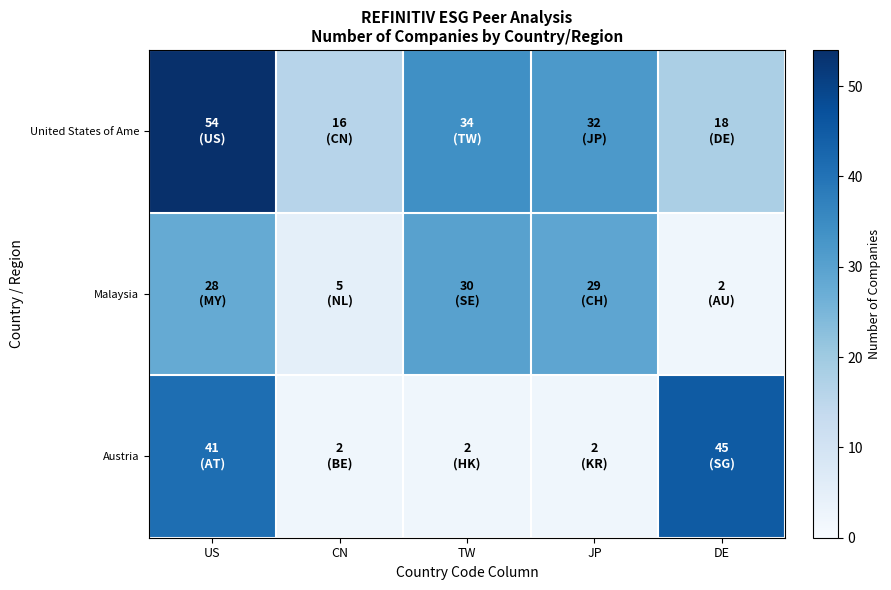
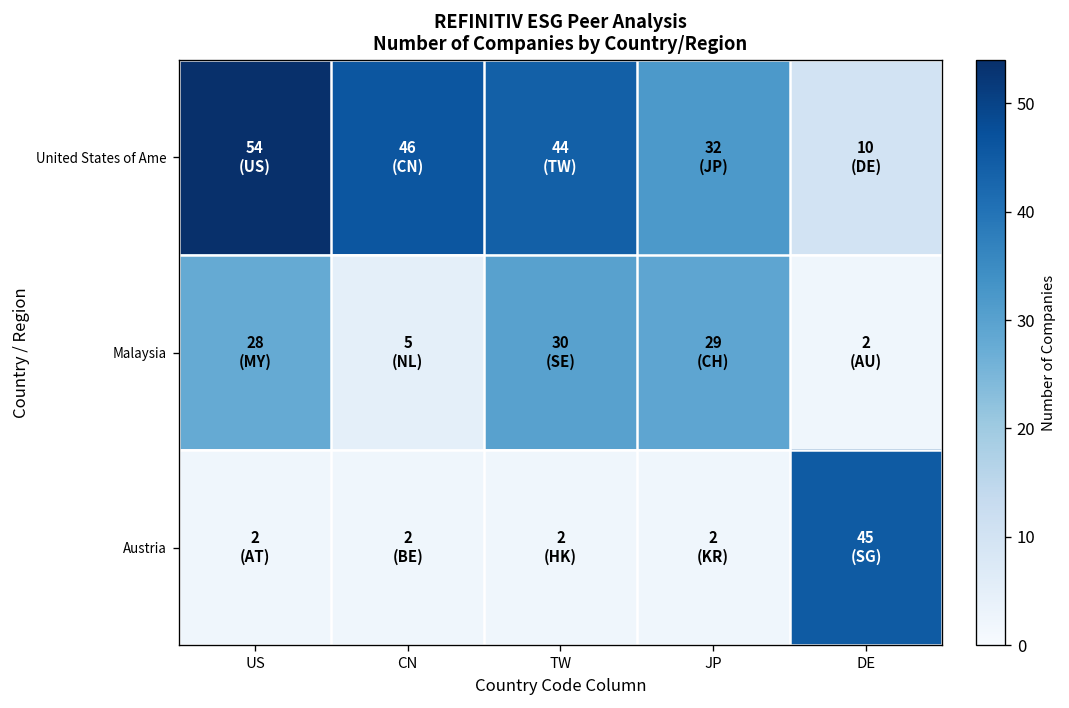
  {
    "United States of Ame": {
      "US": 54,
-     "CN": 16,
-     "TW": 34,
+     "CN": 46,
+     "TW": 44,
      "JP": 32,
-     "DE": 18
+     "DE": 10
    },
    "Malaysia": {
      "US": 28,
      "CN": 5,
      "TW": 30,
      "JP": 29,
      "DE": 2
    },
    "Austria": {
-     "US": 41,
+     "US": 2,
      "CN": 2,
      "TW": 2,
      "JP": 2,
      "DE": 45
    }
  }
